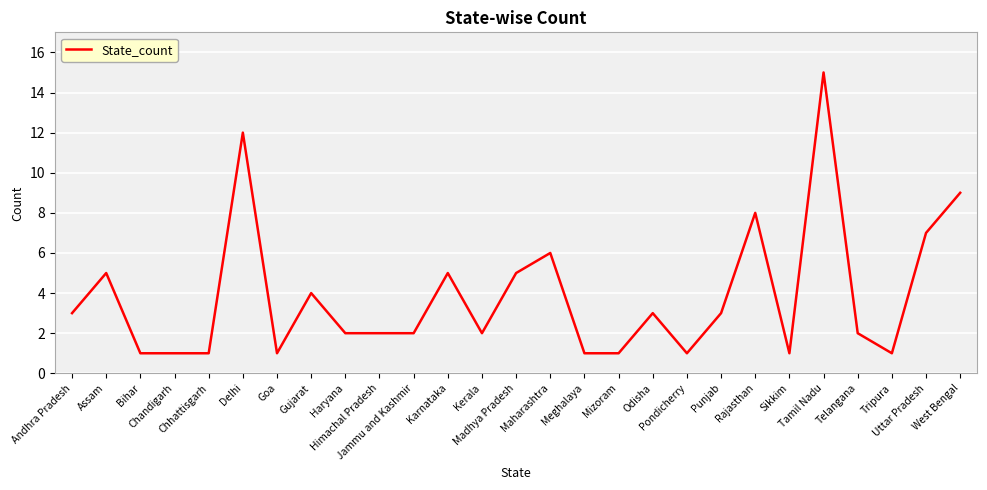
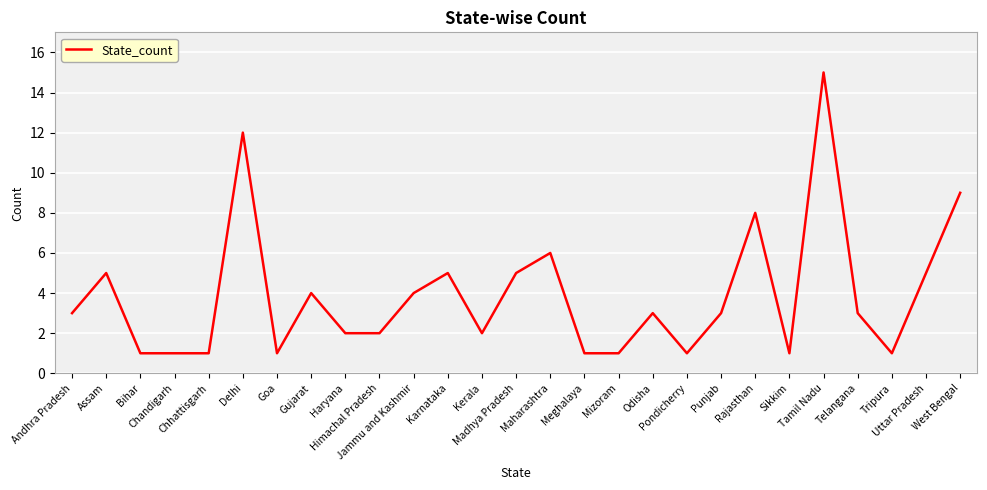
  {
    "Andhra Pradesh": 3,
    "Assam": 5,
    "Bihar": 1,
    "Chandigarh": 1,
    "Chhattisgarh": 1,
    "Delhi": 12,
    "Goa": 1,
    "Gujarat": 4,
    "Haryana": 2,
    "Himachal Pradesh": 2,
-   "Jammu and Kashmir": 2,
+   "Jammu and Kashmir": 4,
    "Karnataka": 5,
    "Kerala": 2,
    "Madhya Pradesh": 5,
    "Maharashtra": 6,
    "Meghalaya": 1,
    "Mizoram": 1,
    "Odisha": 3,
    "Pondicherry": 1,
    "Punjab": 3,
    "Rajasthan": 8,
    "Sikkim": 1,
    "Tamil Nadu": 15,
-   "Telangana": 2,
+   "Telangana": 3,
    "Tripura": 1,
-   "Uttar Pradesh": 7,
+   "Uttar Pradesh": 5,
    "West Bengal": 9
  }
